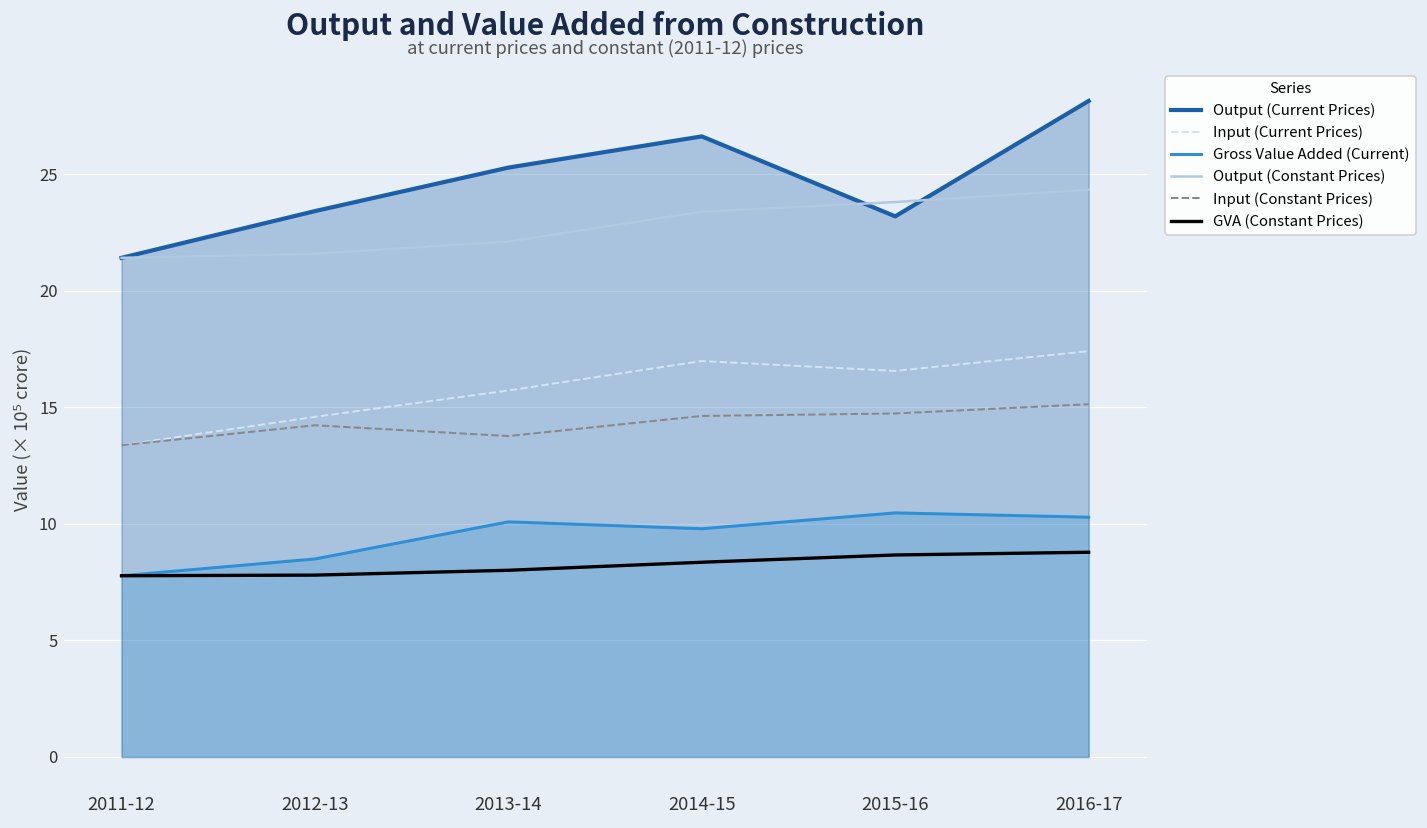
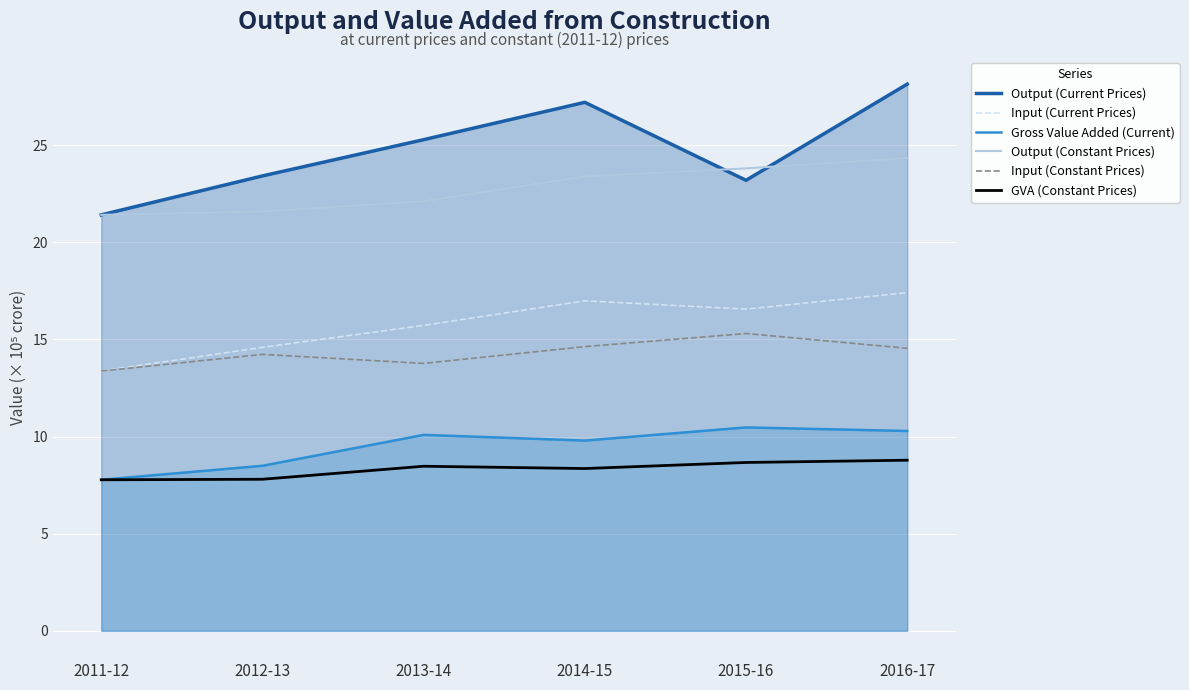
  {
    "Output (Current Prices)": {
      "2012-13": 23.4,
      "2013-14": 25.3,
-     "2014-15": 26.6,
+     "2014-15": 27.2,
      "2015-16": 23.2,
      "2016-17": 28.1
    },
    "Gross Value Added (Current)": {
      "2012-13": 8.5,
      "2013-14": 10.1,
      "2014-15": 9.8,
      "2015-16": 10.5,
      "2016-17": 10.3
    },
    "Input (Constant Prices)": {
      "2012-13": 14.2,
      "2013-14": 13.8,
      "2014-15": 14.6,
-     "2015-16": 14.7,
-     "2016-17": 15.1
+     "2015-16": 15.3,
+     "2016-17": 14.5
    },
    "GVA (Constant Prices)": {
      "2012-13": 7.8,
-     "2013-14": 8.0,
+     "2013-14": 8.5,
      "2014-15": 8.4,
      "2015-16": 8.7,
      "2016-17": 8.8
    }
  }
